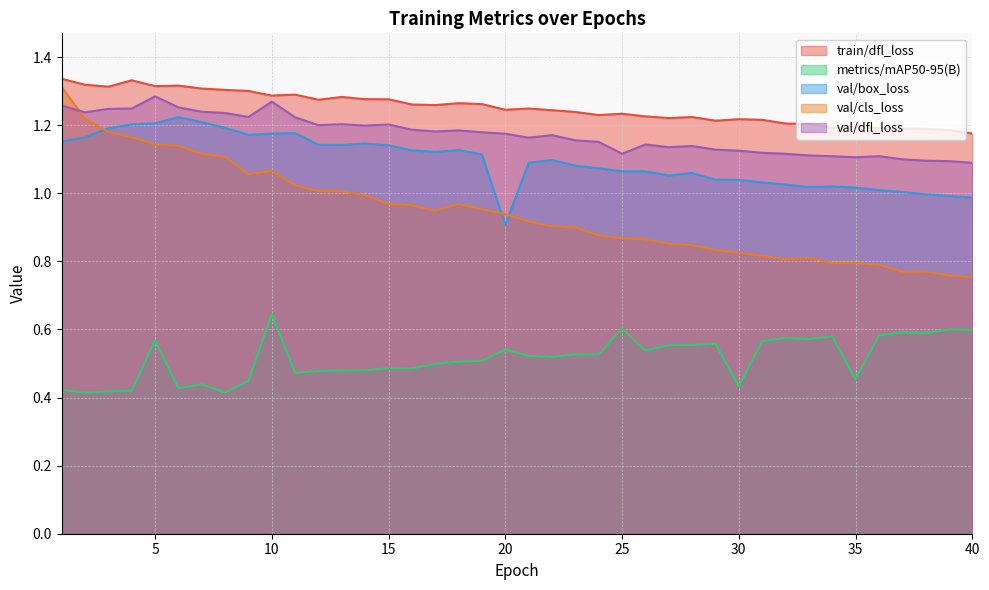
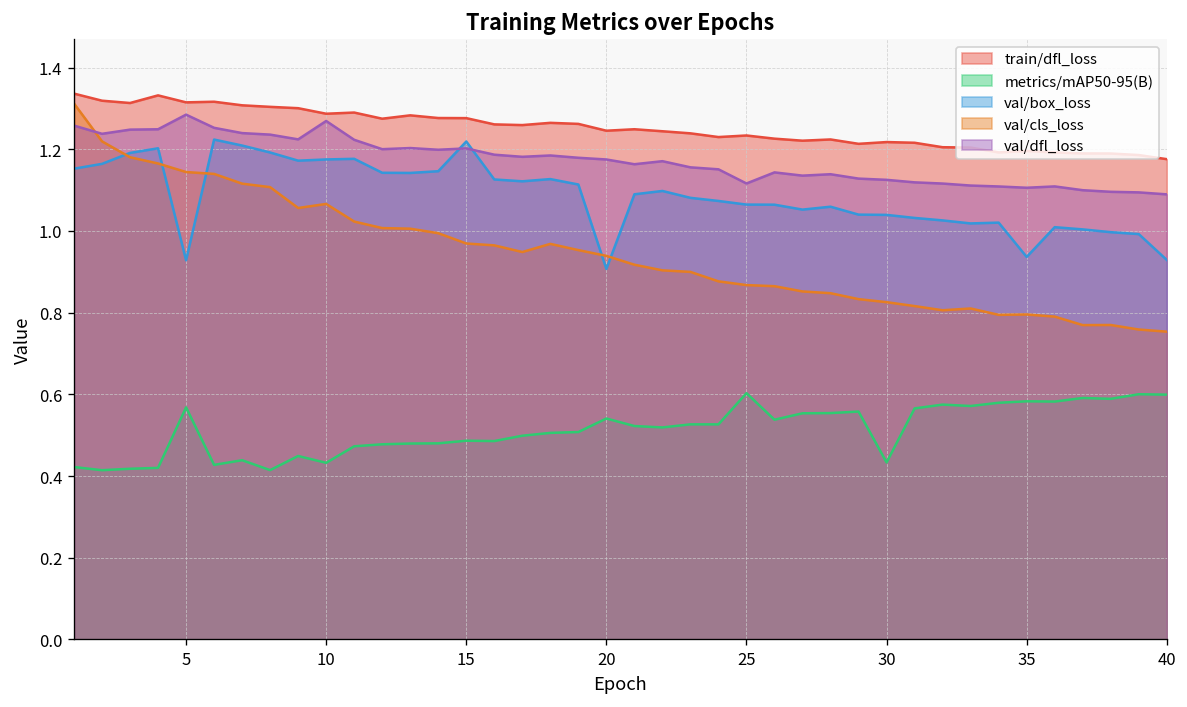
  {
    "metrics/mAP50-95(B)": {
      "5": 0.57,
-     "10": 0.64,
+     "10": 0.43,
      "15": 0.49,
      "20": 0.54,
      "25": 0.60,
      "30": 0.43,
-     "35": 0.45,
+     "35": 0.58,
      "40": 0.60
    },
    "val/box_loss": {
-     "5": 1.21,
+     "5": 0.93,
      "10": 1.18,
-     "15": 1.14,
+     "15": 1.22,
      "20": 0.91,
      "25": 1.06,
      "30": 1.04,
-     "35": 1.02,
-     "40": 0.99
+     "35": 0.94,
+     "40": 0.93
    },
    "val/dfl_loss": {
      "5": 1.28,
      "10": 1.27,
      "15": 1.20,
      "20": 1.18,
      "25": 1.12,
      "30": 1.13,
      "35": 1.11,
      "40": 1.09
    }
  }
